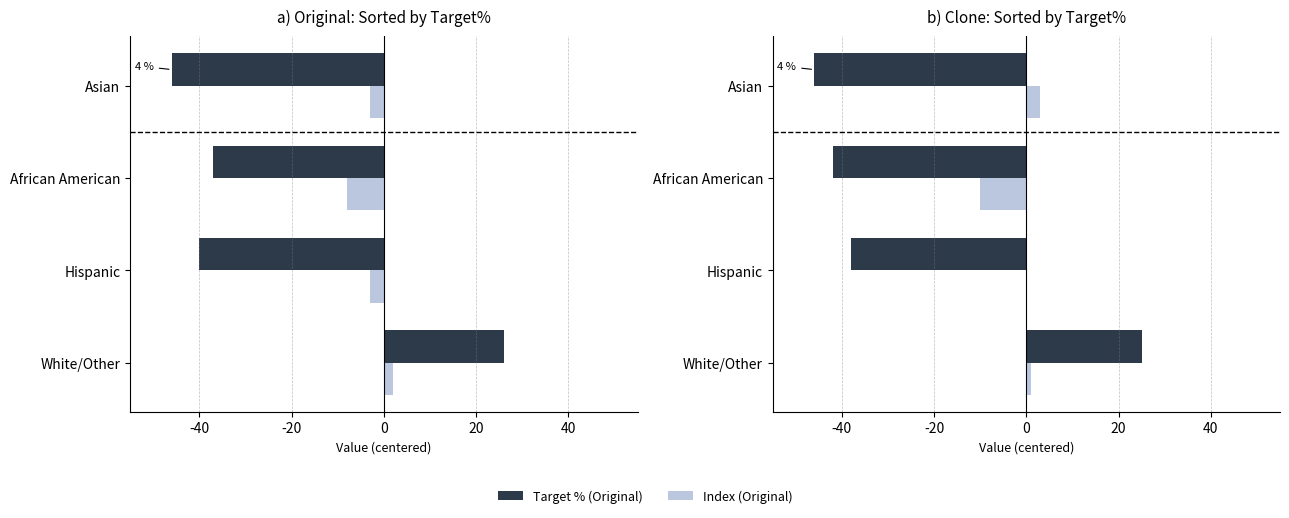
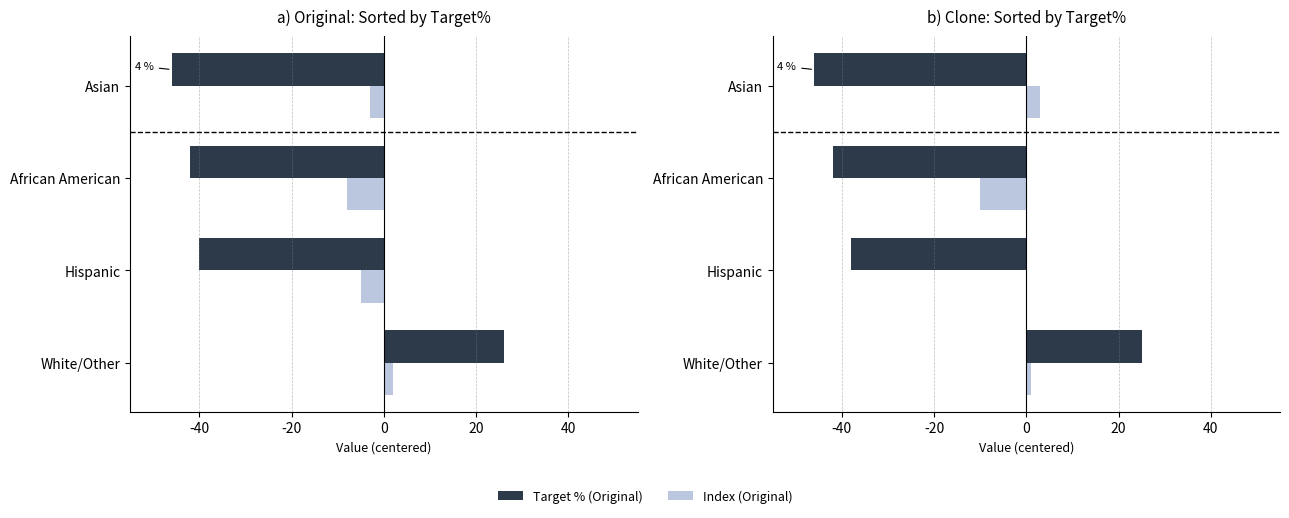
  {
    "a) Original: Sorted by Target%": {
      "Target % (Original)": {
-       "African American": -37,
+       "African American": -42,
        "Hispanic": -40,
        "White/Other": 26
      },
      "Index (Original)": {
        "Asian": -3,
        "African American": -8,
-       "Hispanic": -3,
+       "Hispanic": -5,
        "White/Other": 2
      }
    }
  }
